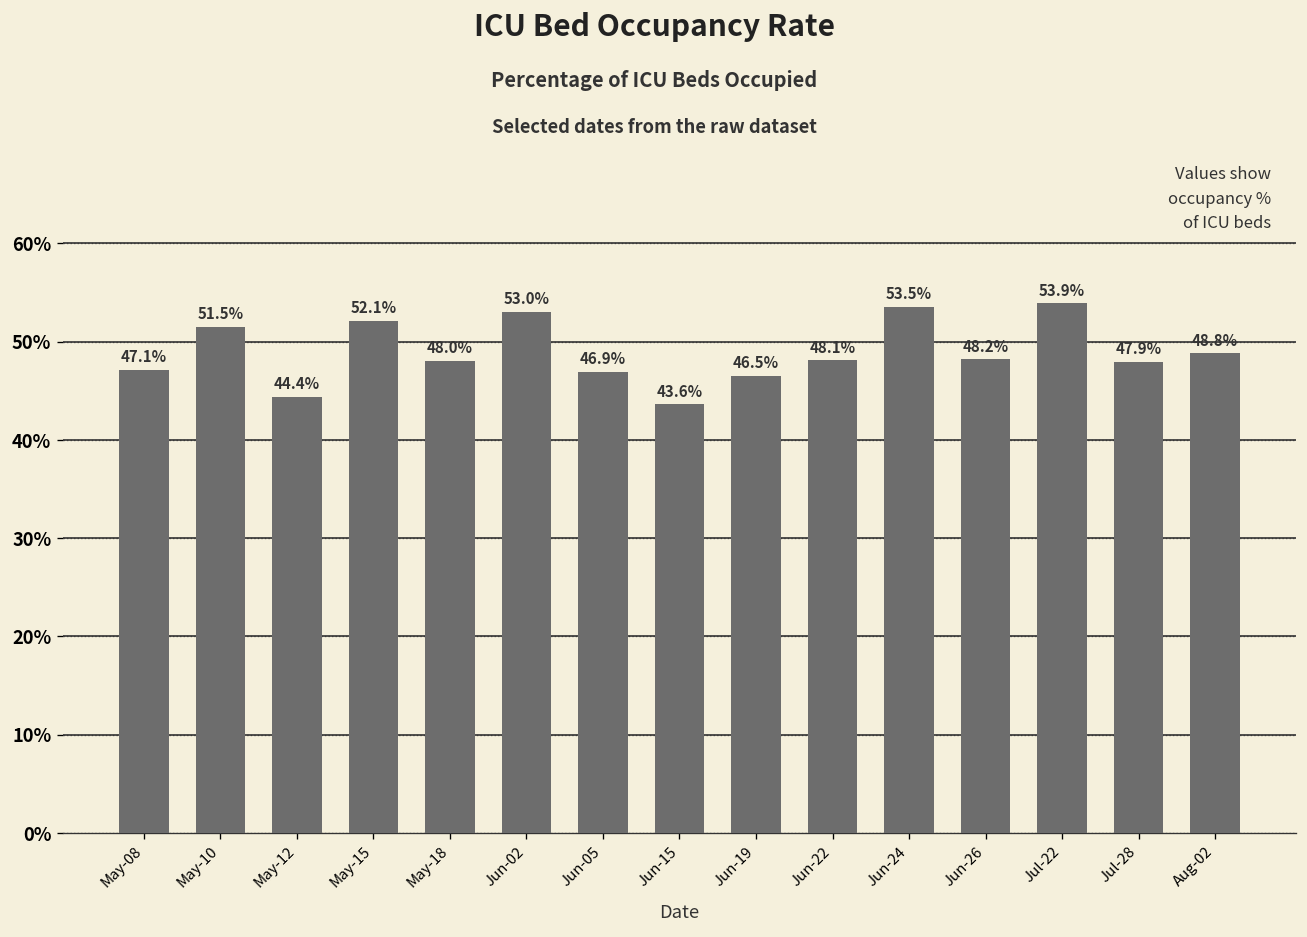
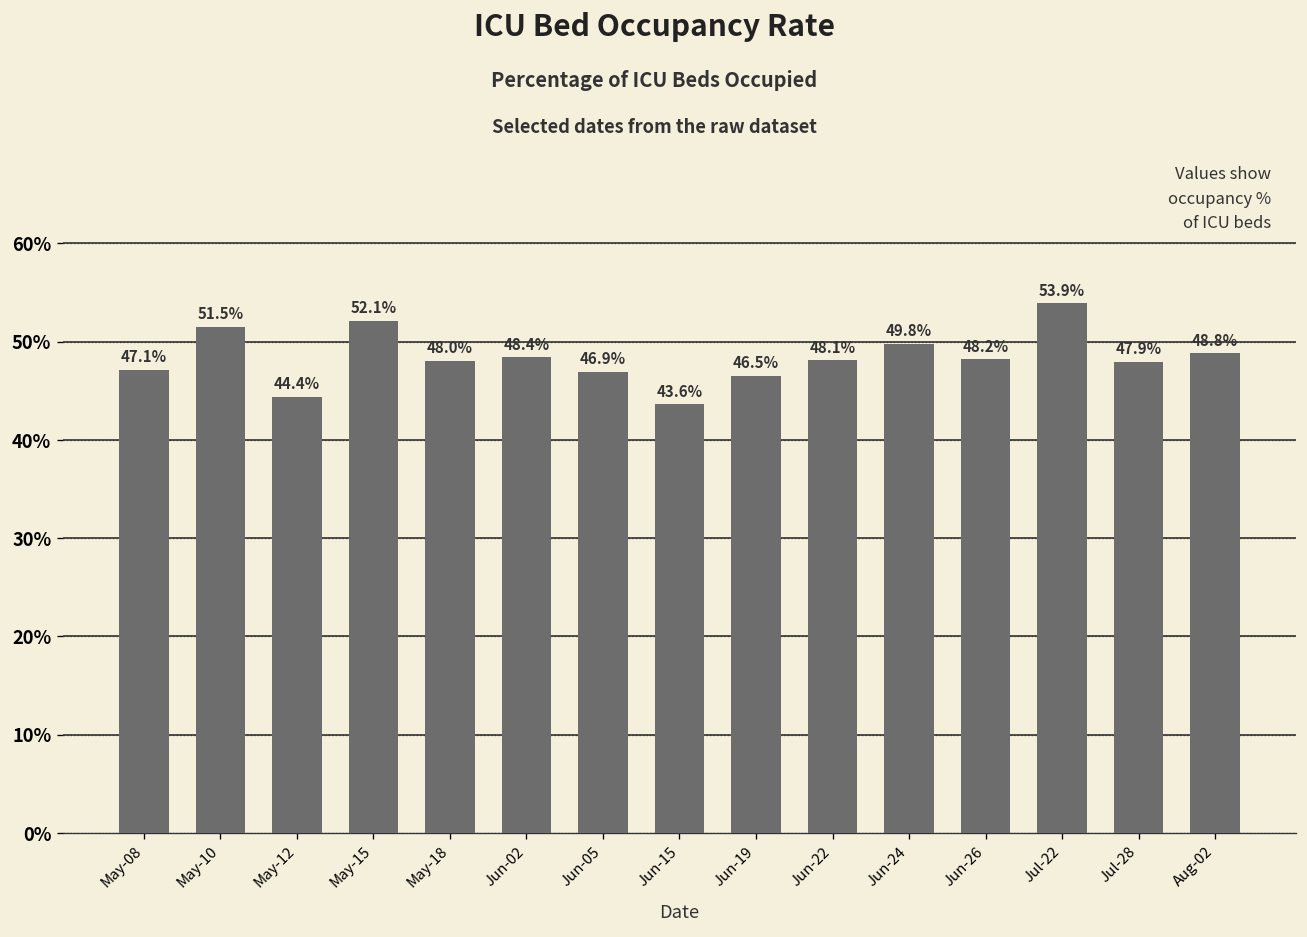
  {
    "May-08": "47.1%",
    "May-10": "51.5%",
    "May-12": "44.4%",
    "May-15": "52.1%",
    "May-18": "48.0%",
-   "Jun-02": "53.0%",
+   "Jun-02": "48.4%",
    "Jun-05": "46.9%",
    "Jun-15": "43.6%",
    "Jun-19": "46.5%",
    "Jun-22": "48.1%",
-   "Jun-24": "53.5%",
+   "Jun-24": "49.8%",
    "Jun-26": "48.2%",
    "Jul-22": "53.9%",
    "Jul-28": "47.9%",
    "Aug-02": "48.8%"
  }
